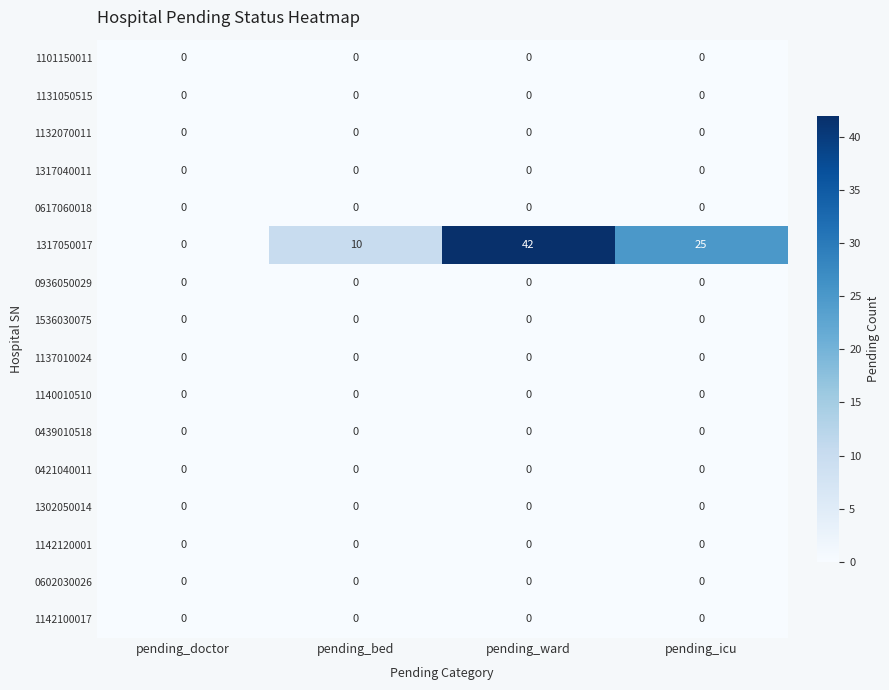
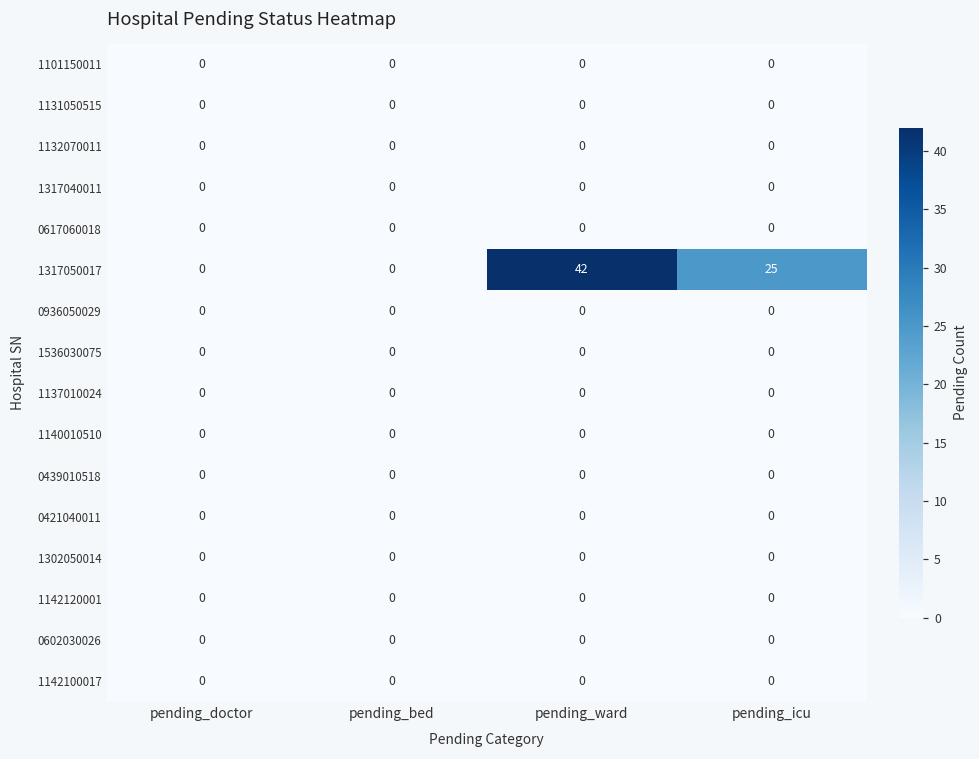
  {
    "1101150011": {
      "pending_doctor": 0,
      "pending_bed": 0,
      "pending_ward": 0,
      "pending_icu": 0
    },
    "1131050515": {
      "pending_doctor": 0,
      "pending_bed": 0,
      "pending_ward": 0,
      "pending_icu": 0
    },
    "1132070011": {
      "pending_doctor": 0,
      "pending_bed": 0,
      "pending_ward": 0,
      "pending_icu": 0
    },
    "1317040011": {
      "pending_doctor": 0,
      "pending_bed": 0,
      "pending_ward": 0,
      "pending_icu": 0
    },
    "0617060018": {
      "pending_doctor": 0,
      "pending_bed": 0,
      "pending_ward": 0,
      "pending_icu": 0
    },
    "1317050017": {
      "pending_doctor": 0,
-     "pending_bed": 10,
+     "pending_bed": 0,
      "pending_ward": 42,
      "pending_icu": 25
    },
    "0936050029": {
      "pending_doctor": 0,
      "pending_bed": 0,
      "pending_ward": 0,
      "pending_icu": 0
    },
    "1536030075": {
      "pending_doctor": 0,
      "pending_bed": 0,
      "pending_ward": 0,
      "pending_icu": 0
    },
    "1137010024": {
      "pending_doctor": 0,
      "pending_bed": 0,
      "pending_ward": 0,
      "pending_icu": 0
    },
    "1140010510": {
      "pending_doctor": 0,
      "pending_bed": 0,
      "pending_ward": 0,
      "pending_icu": 0
    },
    "0439010518": {
      "pending_doctor": 0,
      "pending_bed": 0,
      "pending_ward": 0,
      "pending_icu": 0
    },
    "0421040011": {
      "pending_doctor": 0,
      "pending_bed": 0,
      "pending_ward": 0,
      "pending_icu": 0
    },
    "1302050014": {
      "pending_doctor": 0,
      "pending_bed": 0,
      "pending_ward": 0,
      "pending_icu": 0
    },
    "1142120001": {
      "pending_doctor": 0,
      "pending_bed": 0,
      "pending_ward": 0,
      "pending_icu": 0
    },
    "0602030026": {
      "pending_doctor": 0,
      "pending_bed": 0,
      "pending_ward": 0,
      "pending_icu": 0
    },
    "1142100017": {
      "pending_doctor": 0,
      "pending_bed": 0,
      "pending_ward": 0,
      "pending_icu": 0
    }
  }
